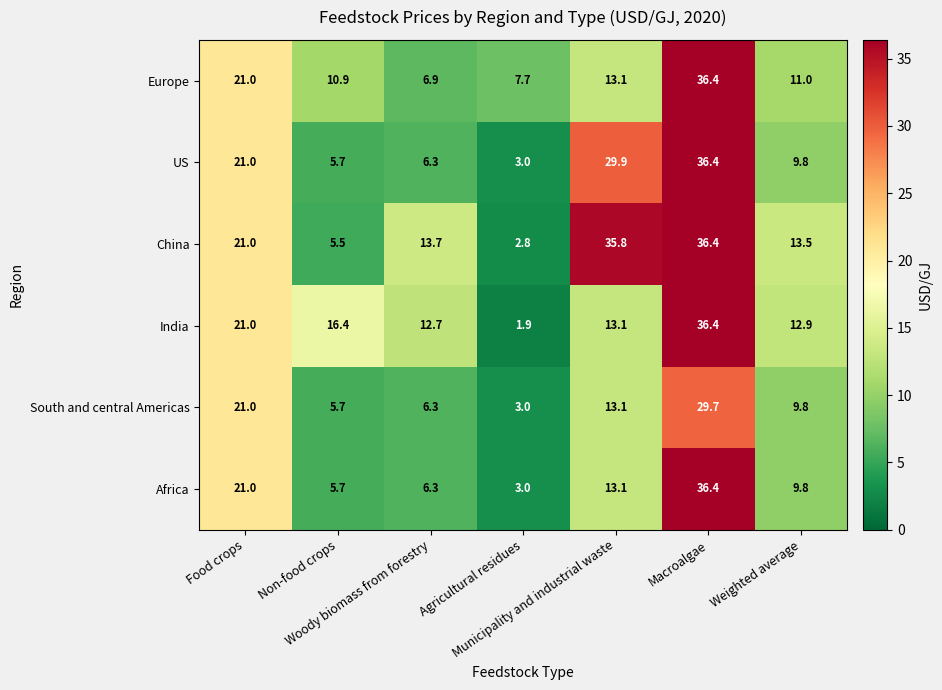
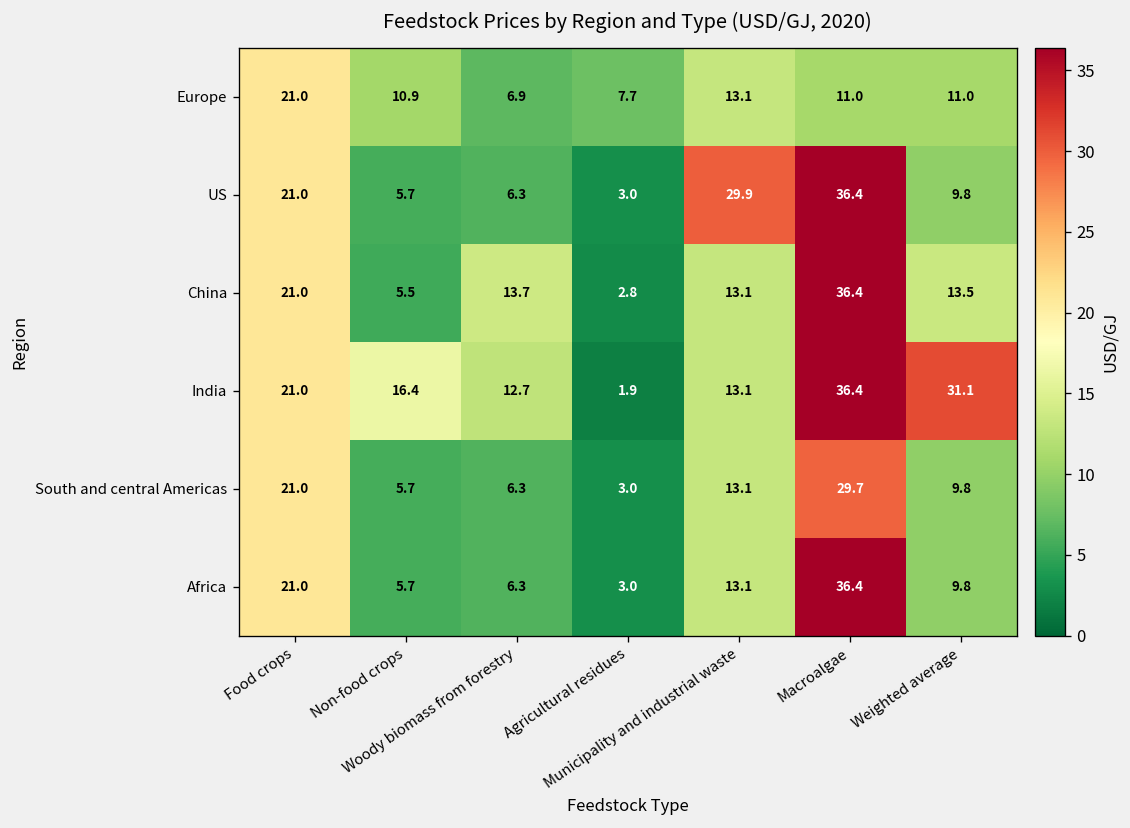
  {
    "Europe": {
      "Food crops": 21.0,
      "Non-food crops": 10.9,
      "Woody biomass from forestry": 6.9,
      "Agricultural residues": 7.7,
      "Municipality and industrial waste": 13.1,
-     "Macroalgae": 36.4,
+     "Macroalgae": 11.0,
      "Weighted average": 11.0
    },
    "US": {
      "Food crops": 21.0,
      "Non-food crops": 5.7,
      "Woody biomass from forestry": 6.3,
      "Agricultural residues": 3.0,
      "Municipality and industrial waste": 29.9,
      "Macroalgae": 36.4,
      "Weighted average": 9.8
    },
    "China": {
      "Food crops": 21.0,
      "Non-food crops": 5.5,
      "Woody biomass from forestry": 13.7,
      "Agricultural residues": 2.8,
-     "Municipality and industrial waste": 35.8,
+     "Municipality and industrial waste": 13.1,
      "Macroalgae": 36.4,
      "Weighted average": 13.5
    },
    "India": {
      "Food crops": 21.0,
      "Non-food crops": 16.4,
      "Woody biomass from forestry": 12.7,
      "Agricultural residues": 1.9,
      "Municipality and industrial waste": 13.1,
      "Macroalgae": 36.4,
-     "Weighted average": 12.9
+     "Weighted average": 31.1
    },
    "South and central Americas": {
      "Food crops": 21.0,
      "Non-food crops": 5.7,
      "Woody biomass from forestry": 6.3,
      "Agricultural residues": 3.0,
      "Municipality and industrial waste": 13.1,
      "Macroalgae": 29.7,
      "Weighted average": 9.8
    },
    "Africa": {
      "Food crops": 21.0,
      "Non-food crops": 5.7,
      "Woody biomass from forestry": 6.3,
      "Agricultural residues": 3.0,
      "Municipality and industrial waste": 13.1,
      "Macroalgae": 36.4,
      "Weighted average": 9.8
    }
  }
